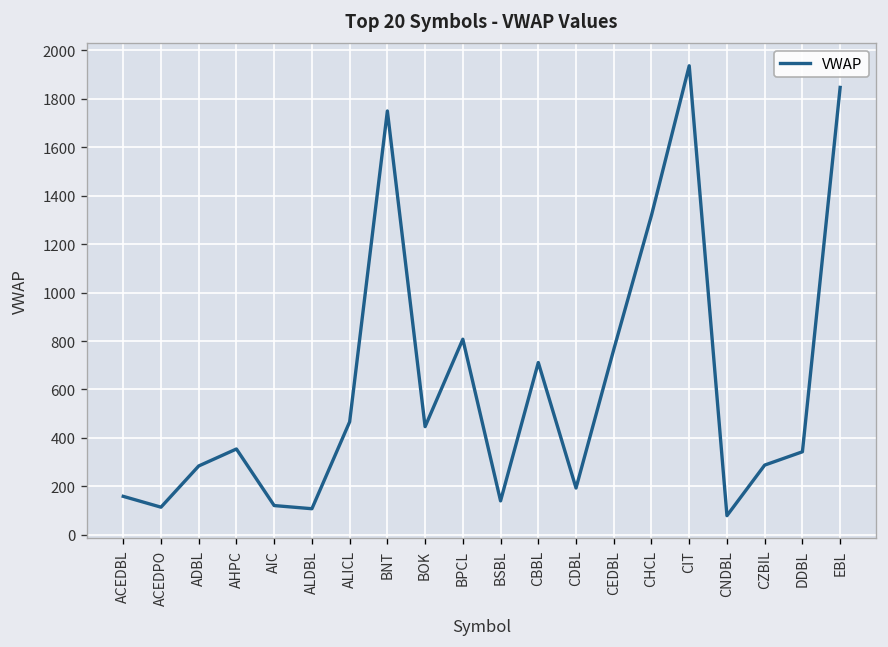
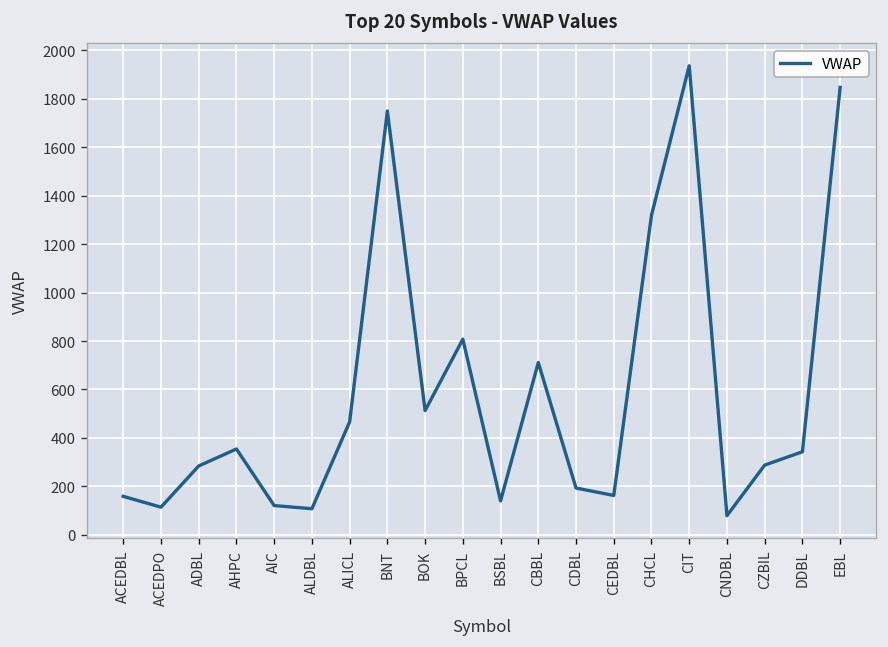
  {
    "ACEDBL": 160,
    "ACEDPO": 110,
    "ADBL": 280,
    "AHPC": 350,
    "AIC": 120,
    "ALDBL": 110,
    "ALICL": 470,
    "BNT": 1750,
-   "BOK": 450,
+   "BOK": 510,
    "BPCL": 810,
    "BSBL": 140,
    "CBBL": 710,
    "CDBL": 190,
-   "CEDBL": 770,
+   "CEDBL": 160,
    "CHCL": 1320,
    "CIT": 1940,
    "CNDBL": 80,
    "CZBIL": 290,
    "DDBL": 340,
    "EBL": 1850
  }
